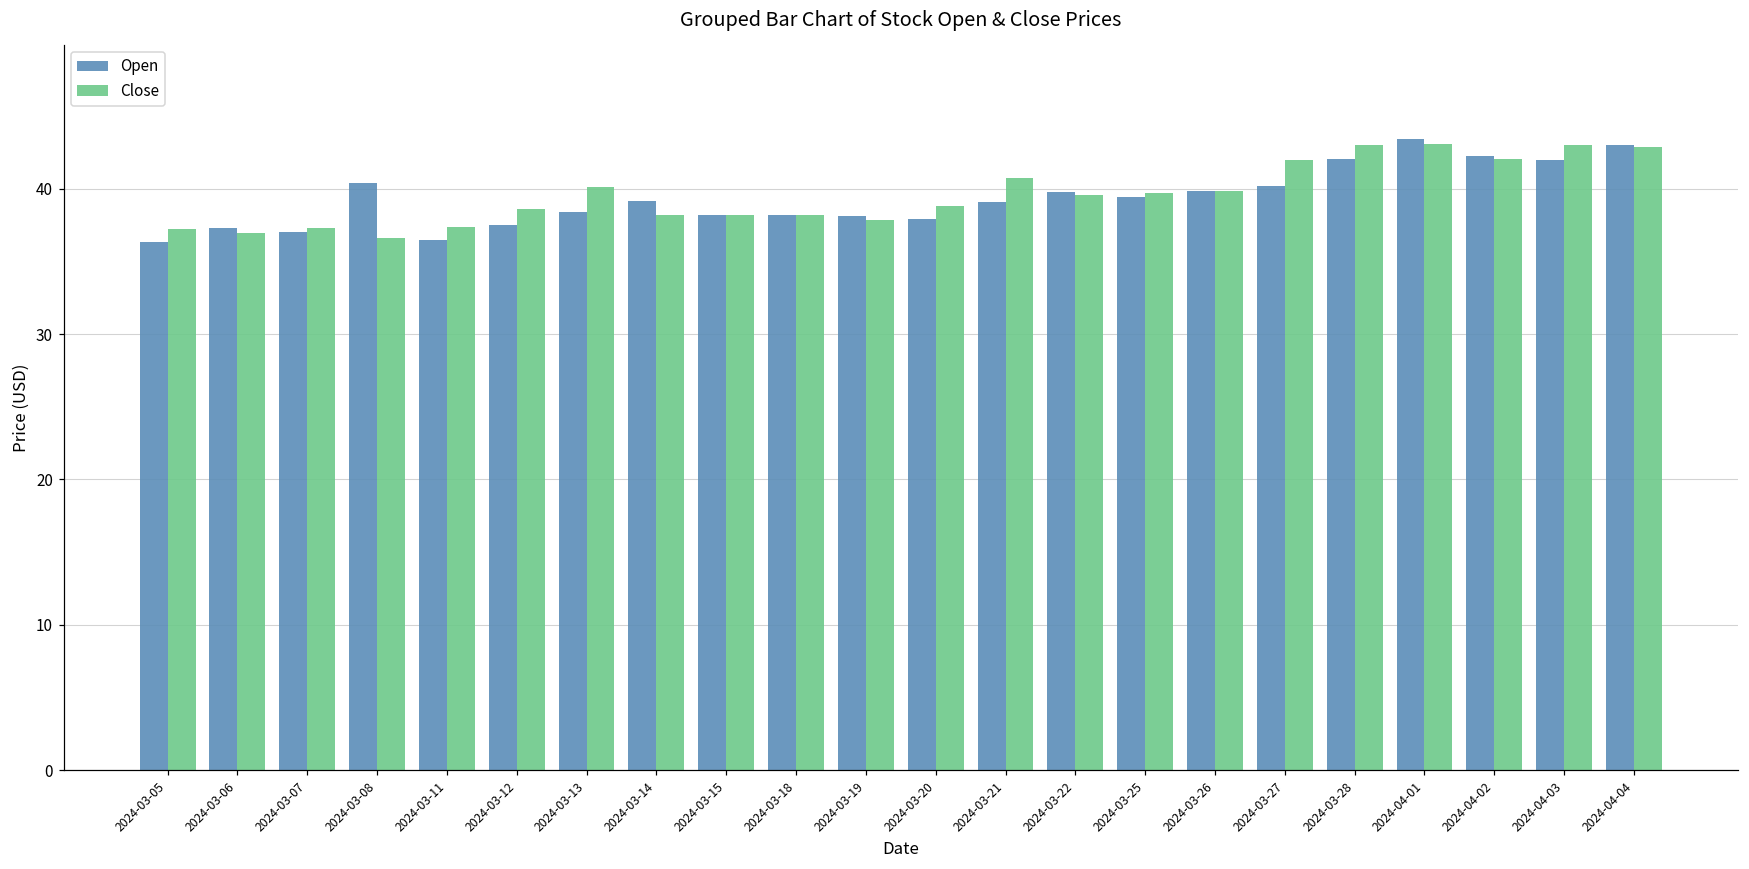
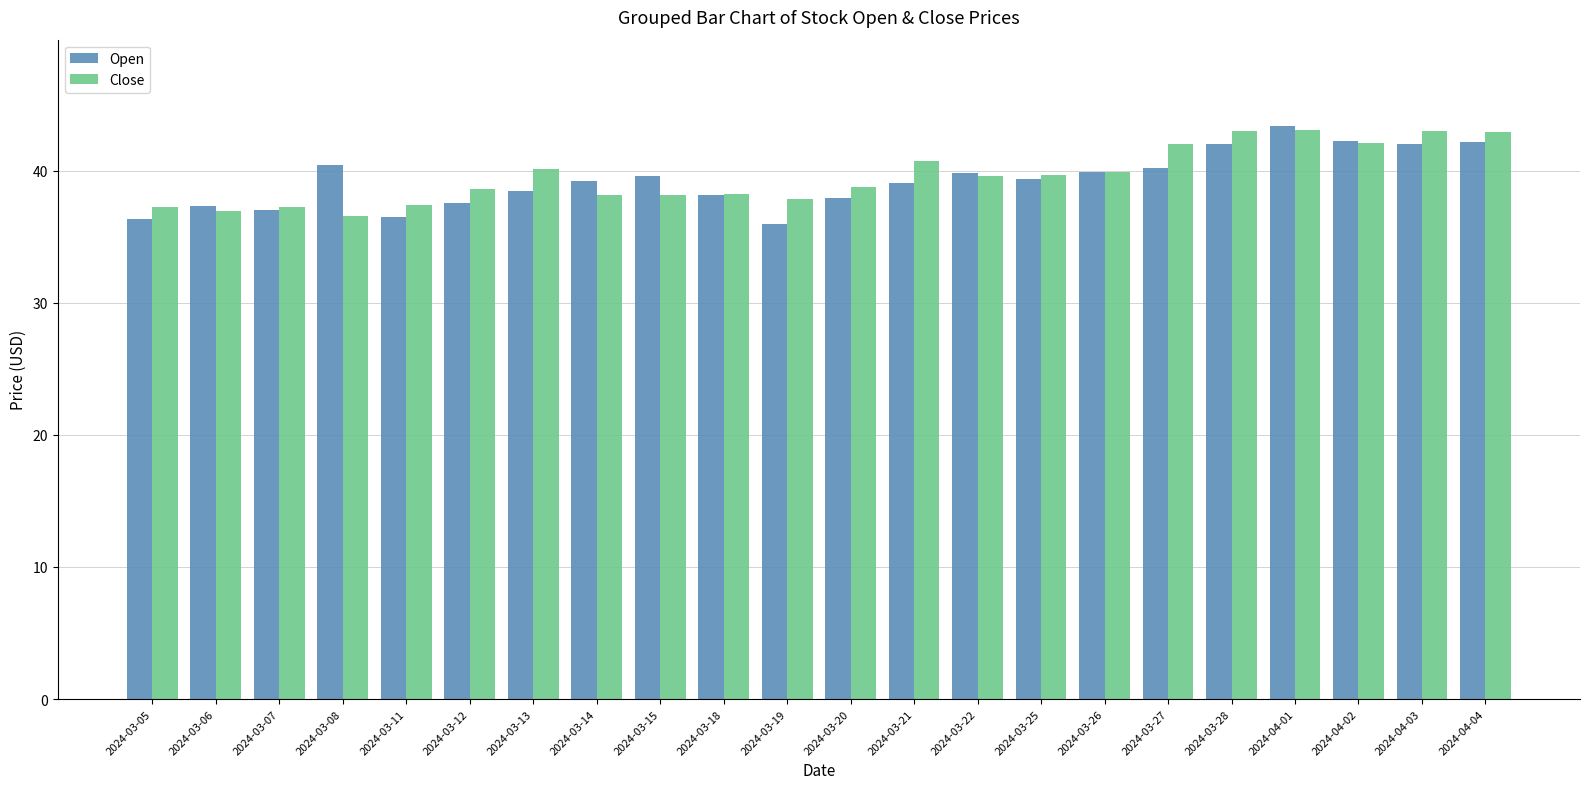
  {
    "Open": {
      "2024-03-05": 36.3,
      "2024-03-06": 37.3,
      "2024-03-07": 37.0,
      "2024-03-08": 40.4,
      "2024-03-11": 36.5,
      "2024-03-12": 37.5,
      "2024-03-13": 38.4,
      "2024-03-14": 39.2,
-     "2024-03-15": 38.2,
+     "2024-03-15": 39.6,
      "2024-03-18": 38.2,
-     "2024-03-19": 38.1,
+     "2024-03-19": 36.0,
      "2024-03-20": 37.9,
      "2024-03-21": 39.1,
      "2024-03-22": 39.8,
      "2024-03-25": 39.4,
      "2024-03-26": 39.9,
      "2024-03-27": 40.2,
      "2024-03-28": 42.0,
      "2024-04-01": 43.4,
      "2024-04-02": 42.3,
      "2024-04-03": 42.0,
-     "2024-04-04": 43.0
+     "2024-04-04": 42.1
    },
    "Close": {
      "2024-03-05": 37.2,
      "2024-03-06": 37.0,
      "2024-03-07": 37.3,
      "2024-03-08": 36.6,
      "2024-03-11": 37.4,
      "2024-03-12": 38.6,
      "2024-03-13": 40.1,
      "2024-03-14": 38.2,
      "2024-03-15": 38.2,
      "2024-03-18": 38.2,
      "2024-03-19": 37.8,
      "2024-03-20": 38.8,
      "2024-03-21": 40.8,
      "2024-03-22": 39.6,
      "2024-03-25": 39.7,
      "2024-03-26": 39.9,
      "2024-03-27": 42.0,
      "2024-03-28": 43.0,
      "2024-04-01": 43.1,
      "2024-04-02": 42.1,
      "2024-04-03": 43.0,
      "2024-04-04": 42.9
    }
  }
